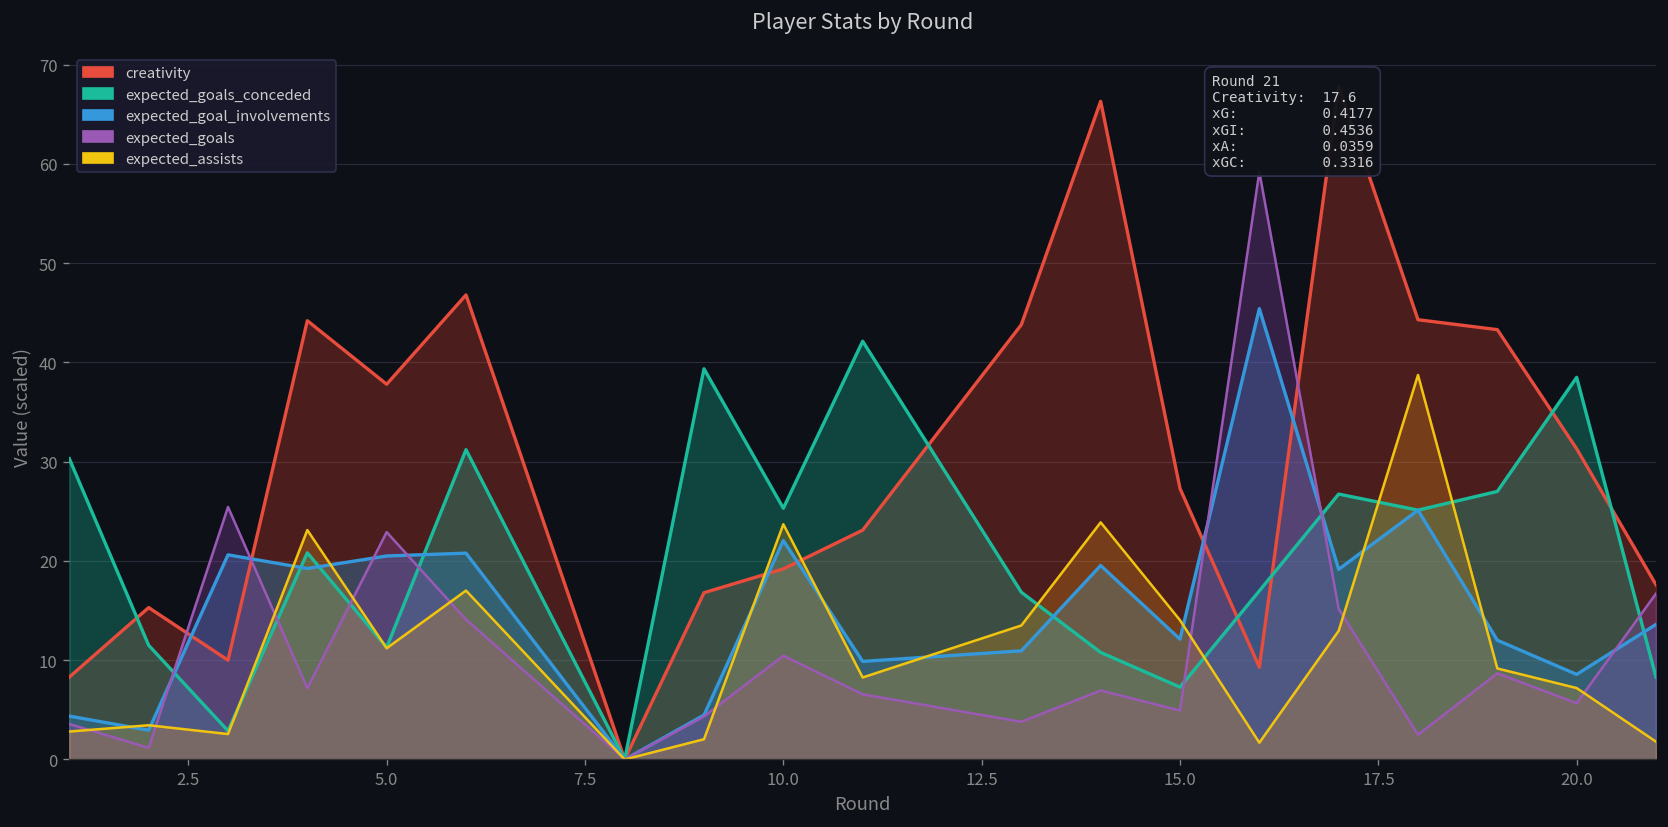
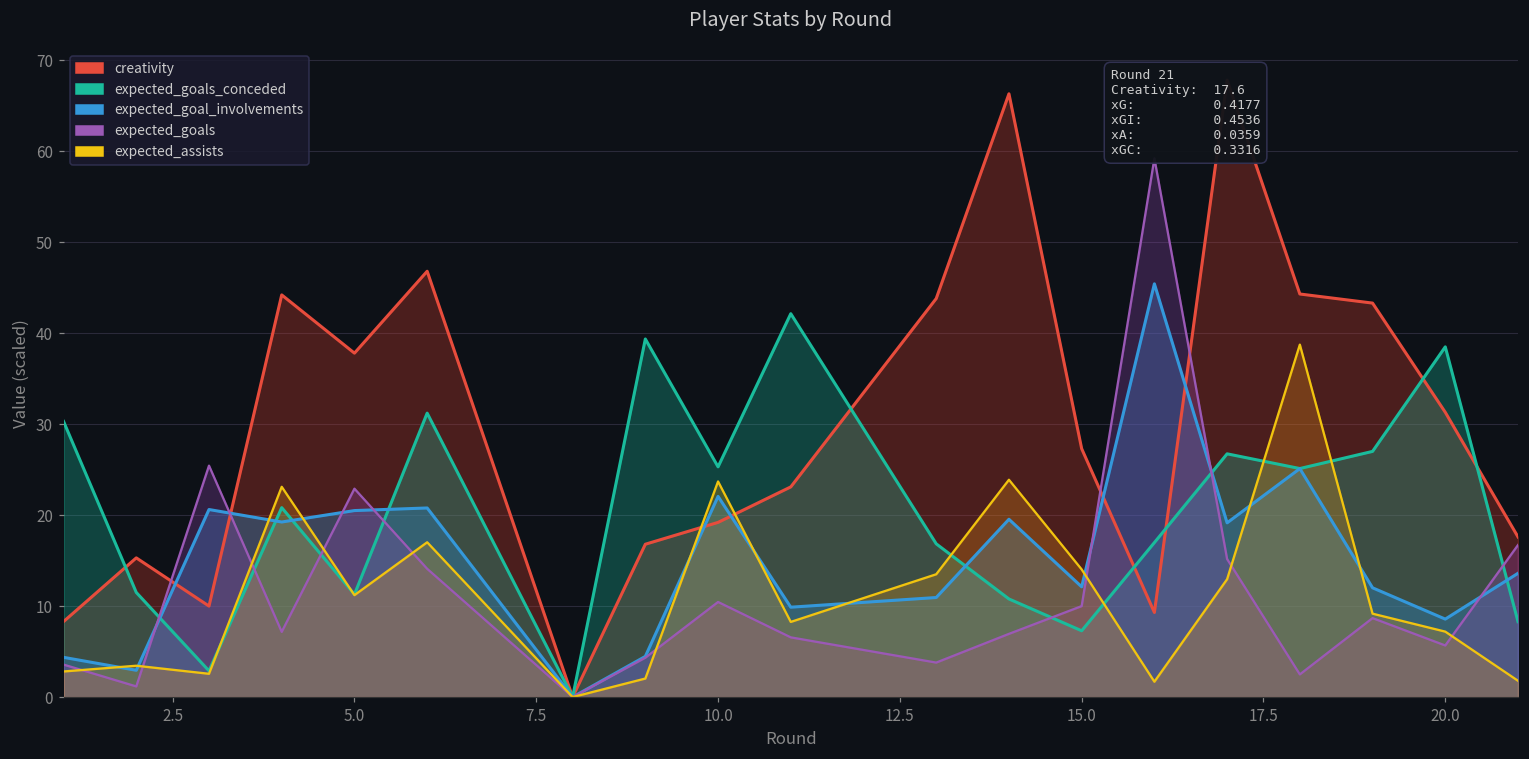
  {
    "expected_goals": {
      "5.0": 23,
      "10.0": 10,
-     "15.0": 5,
+     "15.0": 10,
      "20.0": 6
    }
  }
